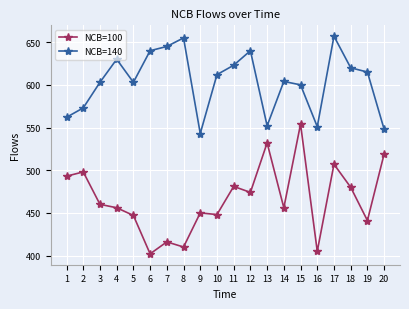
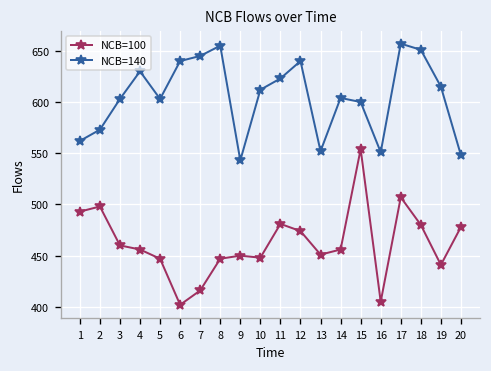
  {
    "NCB=100": {
      "1": 490,
      "2": 500,
      "3": 460,
      "4": 460,
      "5": 450,
      "6": 400,
      "7": 420,
-     "8": 410,
+     "8": 450,
      "9": 450,
      "10": 450,
      "11": 480,
      "12": 470,
-     "13": 530,
+     "13": 450,
      "14": 460,
      "15": 550,
      "16": 410,
      "17": 510,
      "18": 480,
      "19": 440,
-     "20": 520
+     "20": 480
    },
    "NCB=140": {
      "1": 560,
      "2": 570,
      "3": 600,
      "5": 600,
      "6": 640,
      "7": 650,
      "8": 660,
      "9": 540,
      "10": 610,
      "11": 620,
      "12": 640,
      "13": 550,
      "14": 600,
      "15": 600,
      "16": 550,
      "17": 660,
-     "18": 620,
+     "18": 650,
      "19": 620,
      "20": 550
    }
  }
